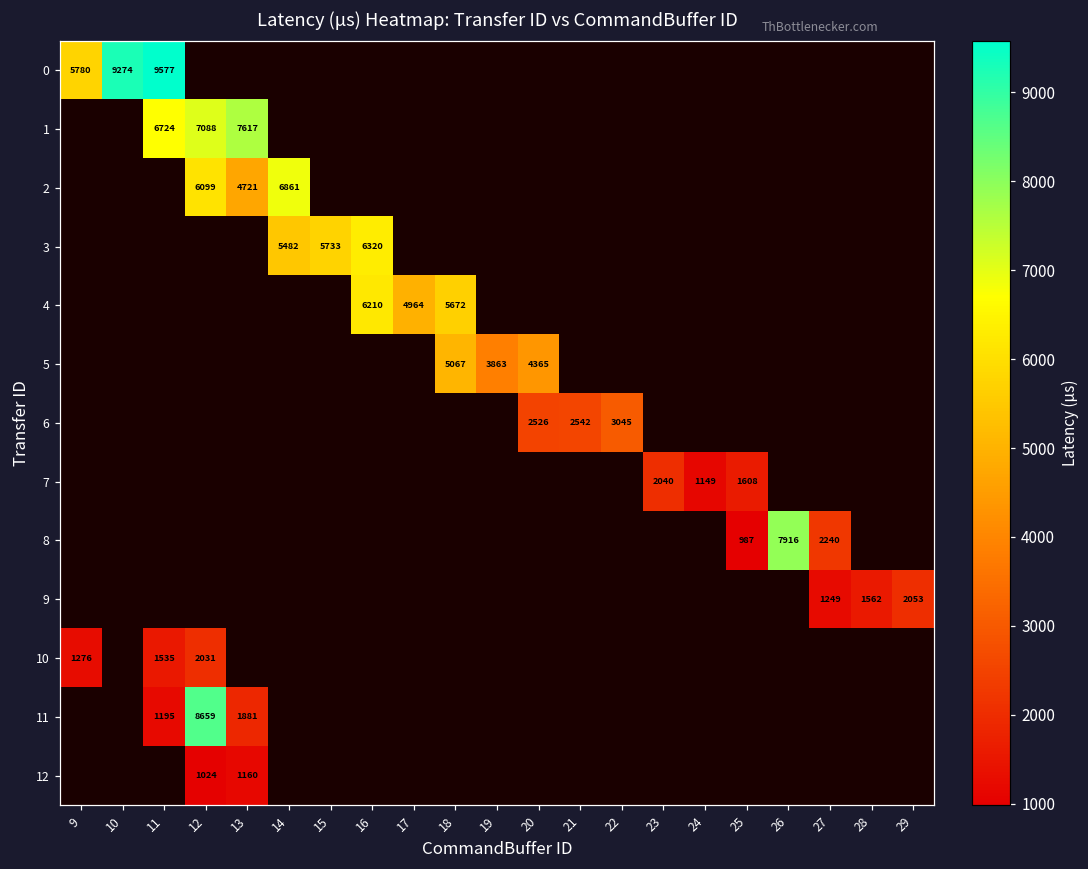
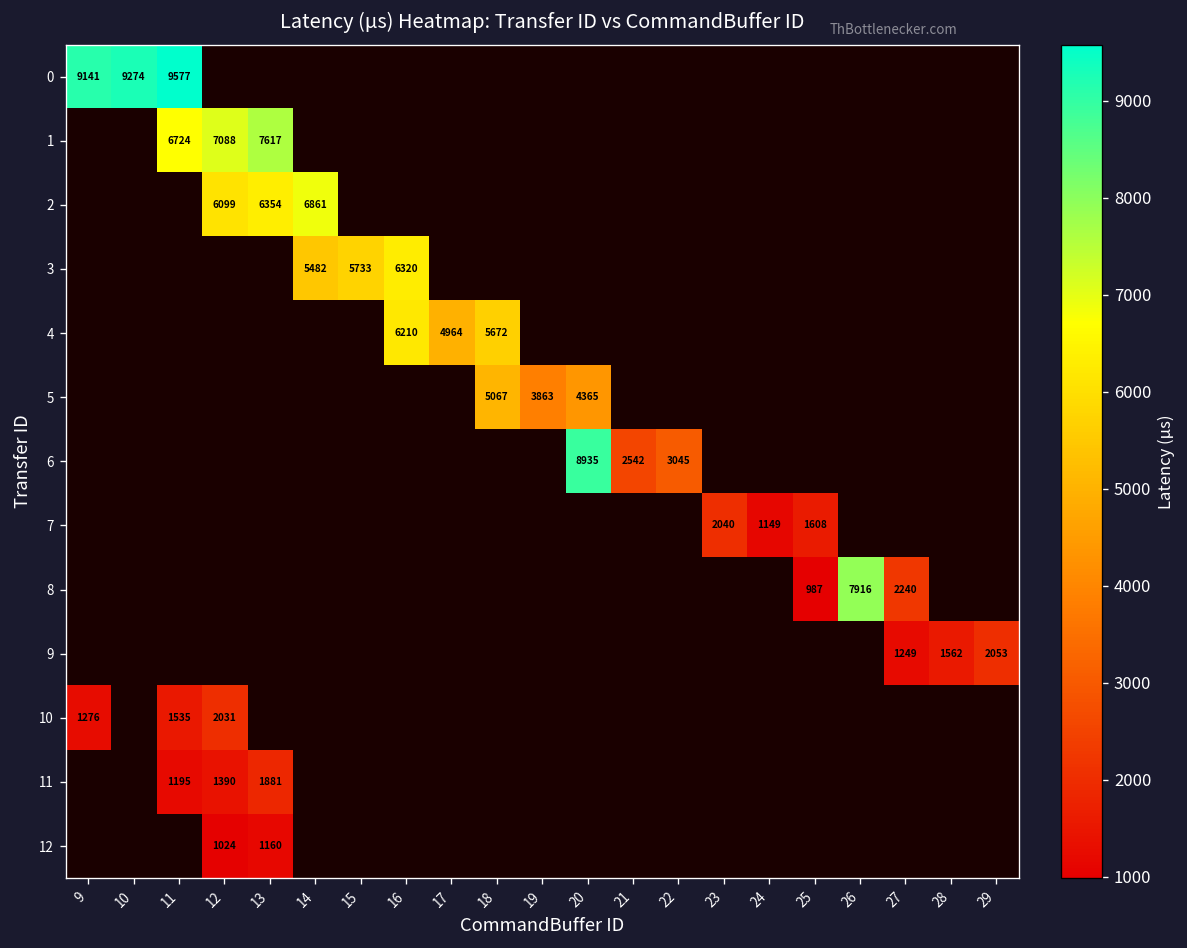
  {
    "0": {
-     "9": 5780,
+     "9": 9141,
      "10": 9274,
      "11": 9577
    },
    "1": {
      "11": 6724,
      "12": 7088,
      "13": 7617
    },
    "2": {
      "12": 6099,
-     "13": 4721,
+     "13": 6354,
      "14": 6861
    },
    "3": {
      "14": 5482,
      "15": 5733,
      "16": 6320
    },
    "4": {
      "16": 6210,
      "17": 4964,
      "18": 5672
    },
    "5": {
      "18": 5067,
      "19": 3863,
      "20": 4365
    },
    "6": {
-     "20": 2526,
+     "20": 8935,
      "21": 2542,
      "22": 3045
    },
    "7": {
      "23": 2040,
      "24": 1149,
      "25": 1608
    },
    "8": {
      "25": 987,
      "26": 7916,
      "27": 2240
    },
    "9": {
      "27": 1249,
      "28": 1562,
      "29": 2053
    },
    "10": {
      "9": 1276,
      "11": 1535,
      "12": 2031
    },
    "11": {
      "11": 1195,
-     "12": 8659,
+     "12": 1390,
      "13": 1881
    },
    "12": {
      "12": 1024,
      "13": 1160
    }
  }
